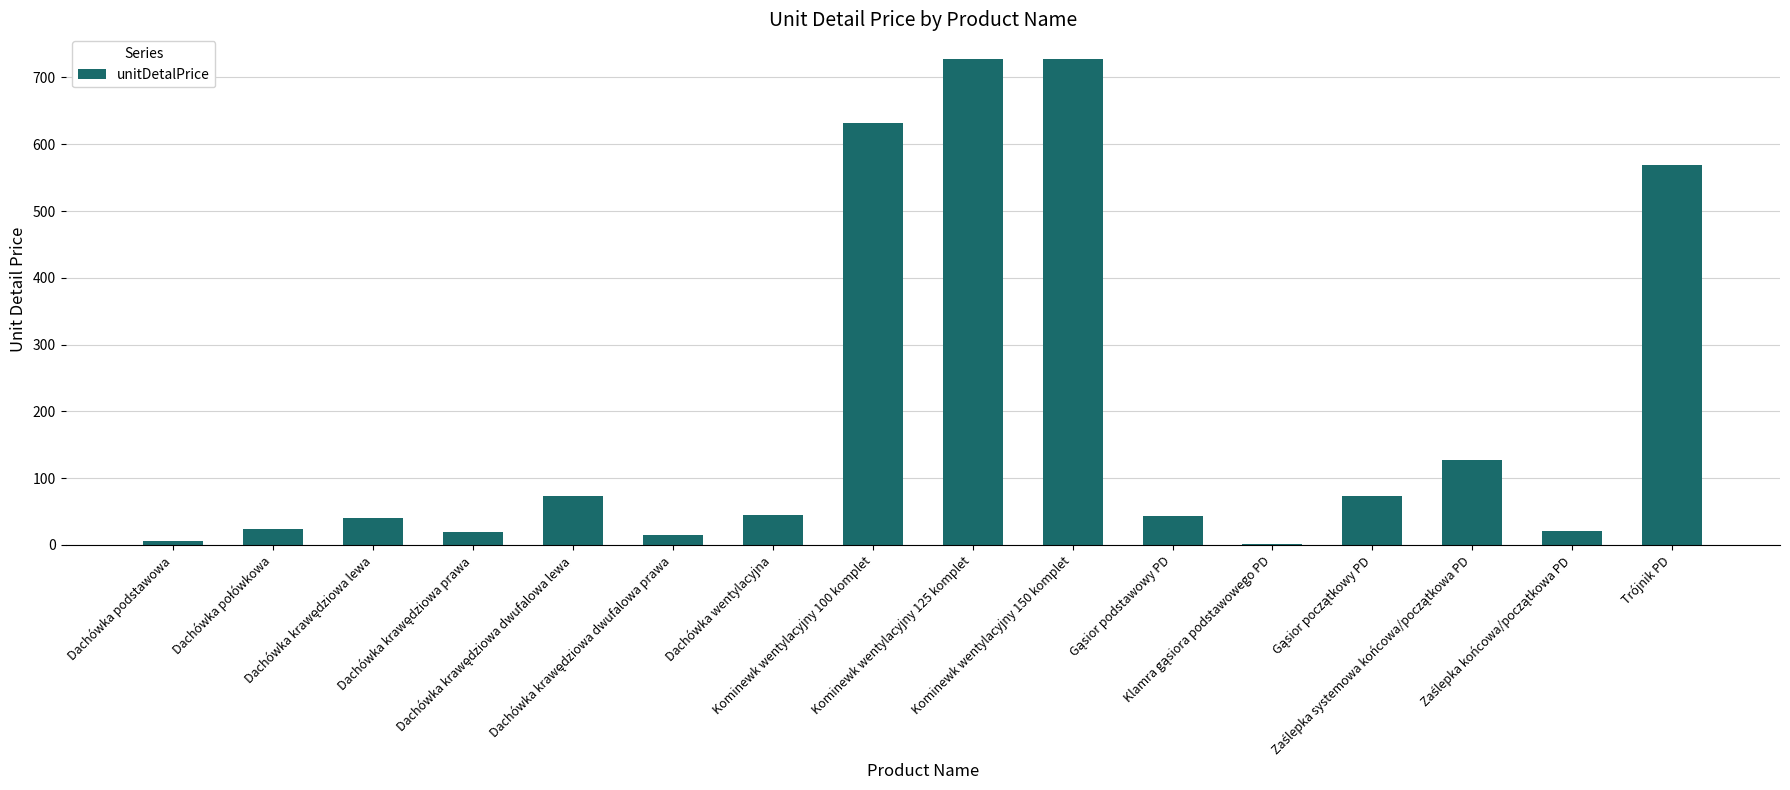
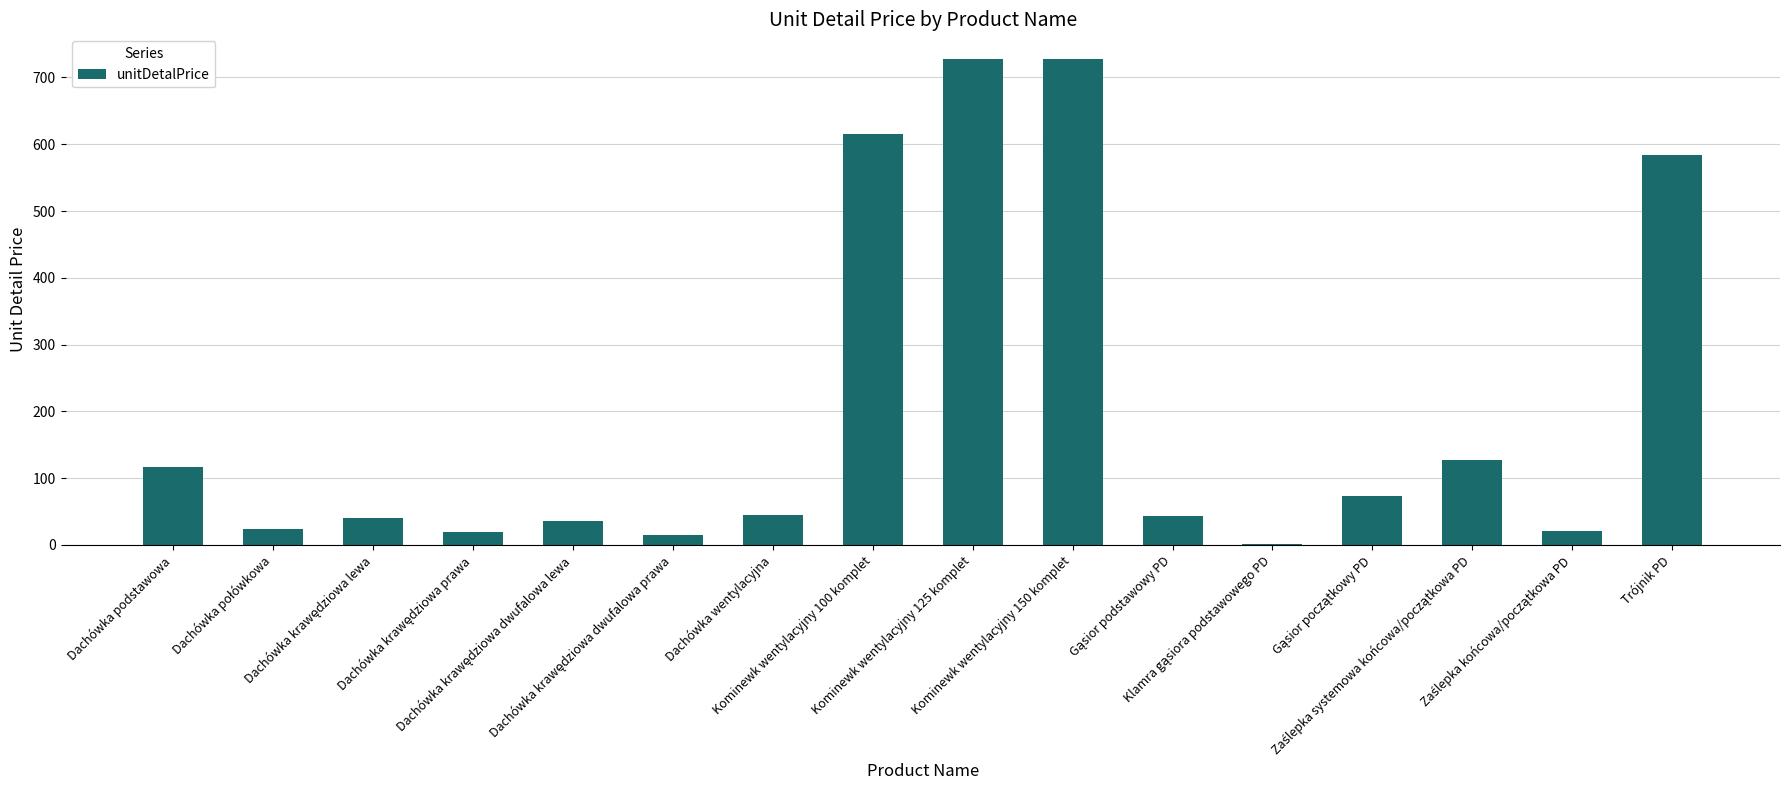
  {
-   "Dachówka podstawowa": 10,
+   "Dachówka podstawowa": 120,
    "Dachówka połówkowa": 20,
    "Dachówka krawędziowa lewa": 40,
    "Dachówka krawędziowa prawa": 20,
-   "Dachówka krawędziowa dwufalowa lewa": 70,
+   "Dachówka krawędziowa dwufalowa lewa": 40,
    "Dachówka krawędziowa dwufalowa prawa": 20,
    "Dachówka wentylacyjna": 40,
-   "Kominewk wentylacyjny 100 komplet": 630,
+   "Kominewk wentylacyjny 100 komplet": 620,
    "Kominewk wentylacyjny 125 komplet": 730,
    "Kominewk wentylacyjny 150 komplet": 730,
    "Gąsior podstawowy PD": 40,
    "Gąsior początkowy PD": 70,
    "Zaślepka systemowa końcowa/początkowa PD": 130,
    "Zaślepka końcowa/początkowa PD": 20,
-   "Trójnik PD": 570
+   "Trójnik PD": 580
  }
